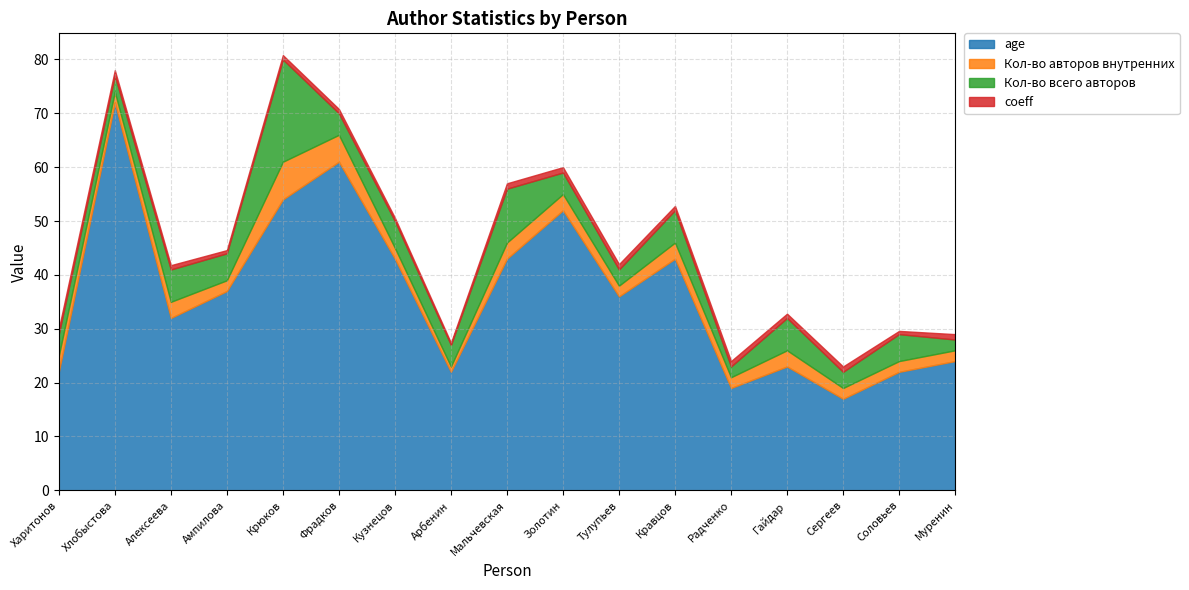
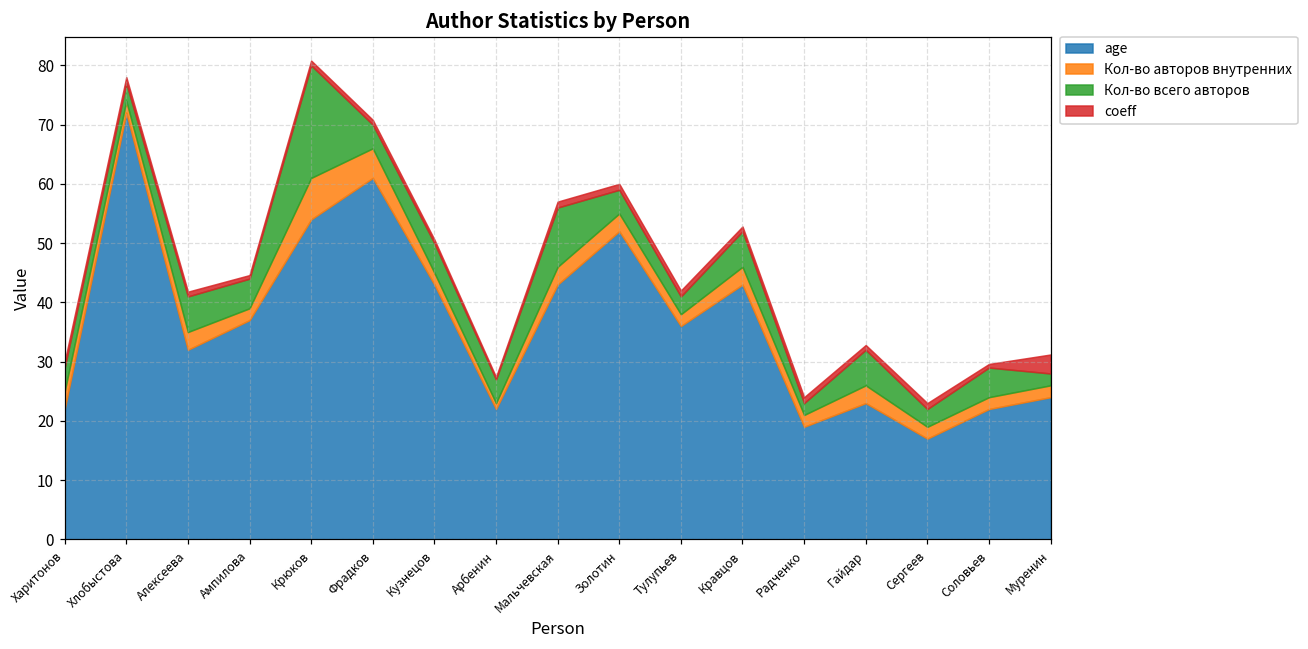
  {
    "age": {
      "Харитонов": 22,
      "Хлобыстова": 72,
      "Алексеева": 32,
      "Ампилова": 37,
      "Крюков": 54,
      "Фрадков": 61,
      "Кузнецов": 43,
      "Арбенин": 22,
      "Мальчевская": 43,
      "Золотин": 52,
      "Тулупьев": 36,
      "Кравцов": 43,
      "Радченко": 19,
      "Гайдар": 23,
      "Сергеев": 17,
      "Соловьев": 22,
      "Муренин": 24
    },
    "Кол-во авторов внутренних": {
      "Харитонов": 3,
      "Хлобыстова": 2,
      "Алексеева": 3,
      "Ампилова": 2,
      "Крюков": 7,
      "Фрадков": 5,
      "Кузнецов": 2,
      "Арбенин": 1,
      "Мальчевская": 3,
      "Золотин": 3,
      "Тулупьев": 2,
      "Кравцов": 3,
      "Радченко": 2,
      "Гайдар": 3,
      "Сергеев": 2,
      "Соловьев": 2,
      "Муренин": 2
    },
    "Кол-во всего авторов": {
      "Харитонов": 4,
      "Хлобыстова": 3,
      "Алексеева": 6,
      "Ампилова": 5,
      "Крюков": 19,
      "Фрадков": 4,
      "Кузнецов": 5,
      "Мальчевская": 10,
      "Золотин": 4,
      "Тулупьев": 3,
      "Кравцов": 6,
      "Радченко": 2,
      "Гайдар": 6,
      "Сергеев": 3,
      "Соловьев": 5,
      "Муренин": 2
    },
    "coeff": {
      "Харитонов": 1,
      "Хлобыстова": 1,
      "Алексеева": 1,
      "Ампилова": 1,
      "Крюков": 1,
      "Фрадков": 1,
      "Кузнецов": 1,
      "Мальчевская": 1,
      "Золотин": 1,
      "Тулупьев": 1,
      "Кравцов": 1,
      "Радченко": 1,
      "Гайдар": 1,
      "Сергеев": 1,
      "Соловьев": 1,
-     "Муренин": 1
+     "Муренин": 3
    }
  }
